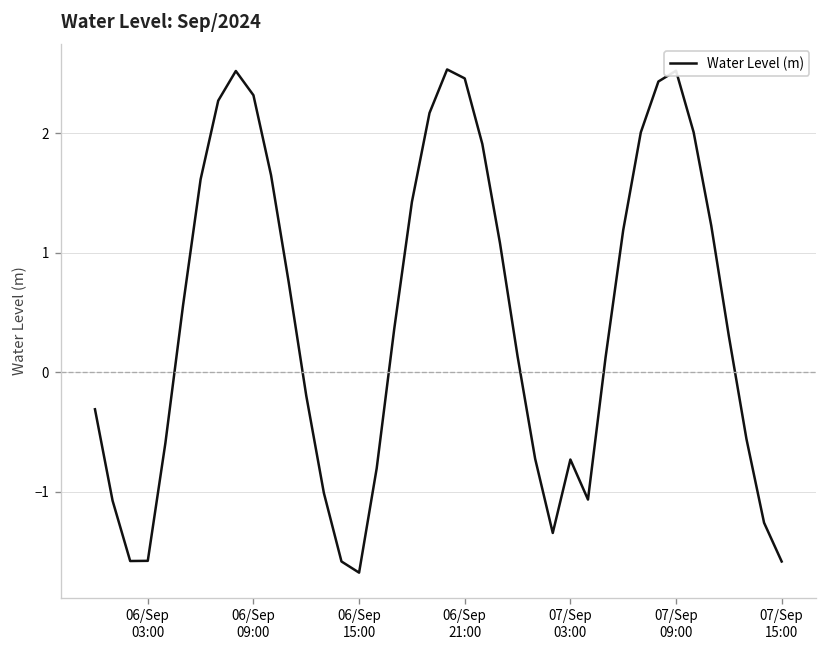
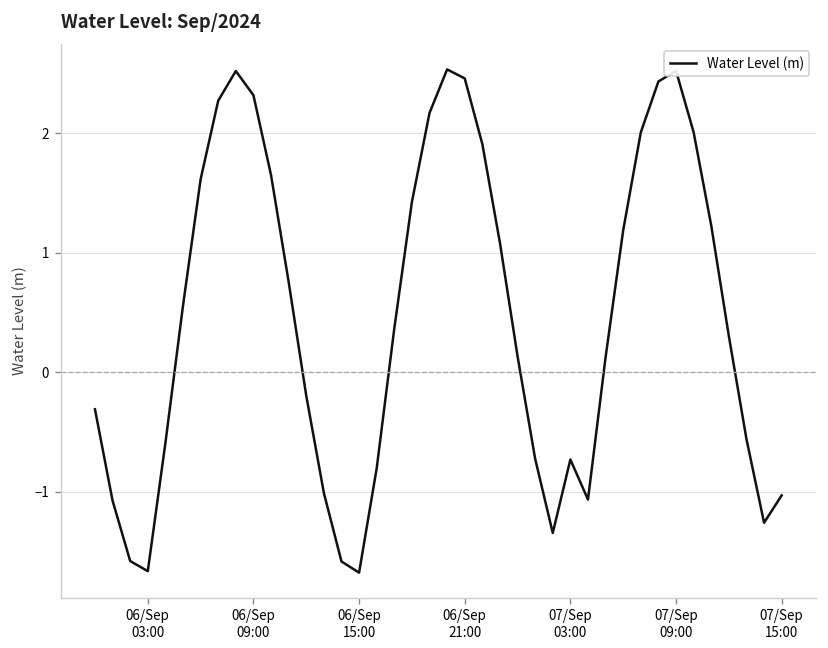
  {
-   "06/Sep 03:00": -1.6,
+   "06/Sep 03:00": -1.7,
    "06/Sep 09:00": 2.3,
    "06/Sep 15:00": -1.7,
    "06/Sep 21:00": 2.5,
    "07/Sep 03:00": -0.7,
-   "07/Sep 15:00": -1.6
+   "07/Sep 15:00": -1.0
  }
